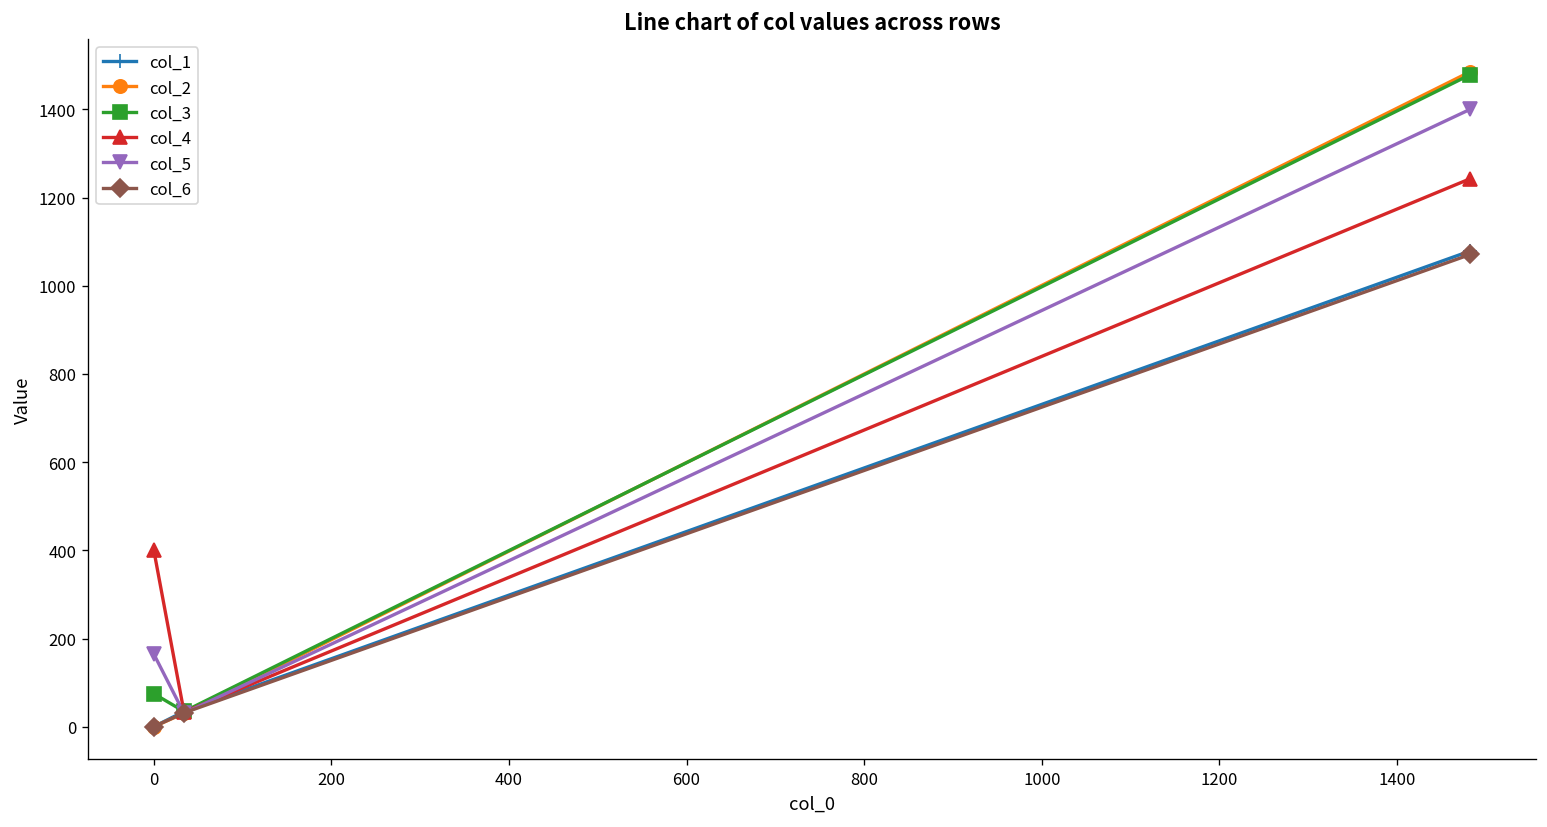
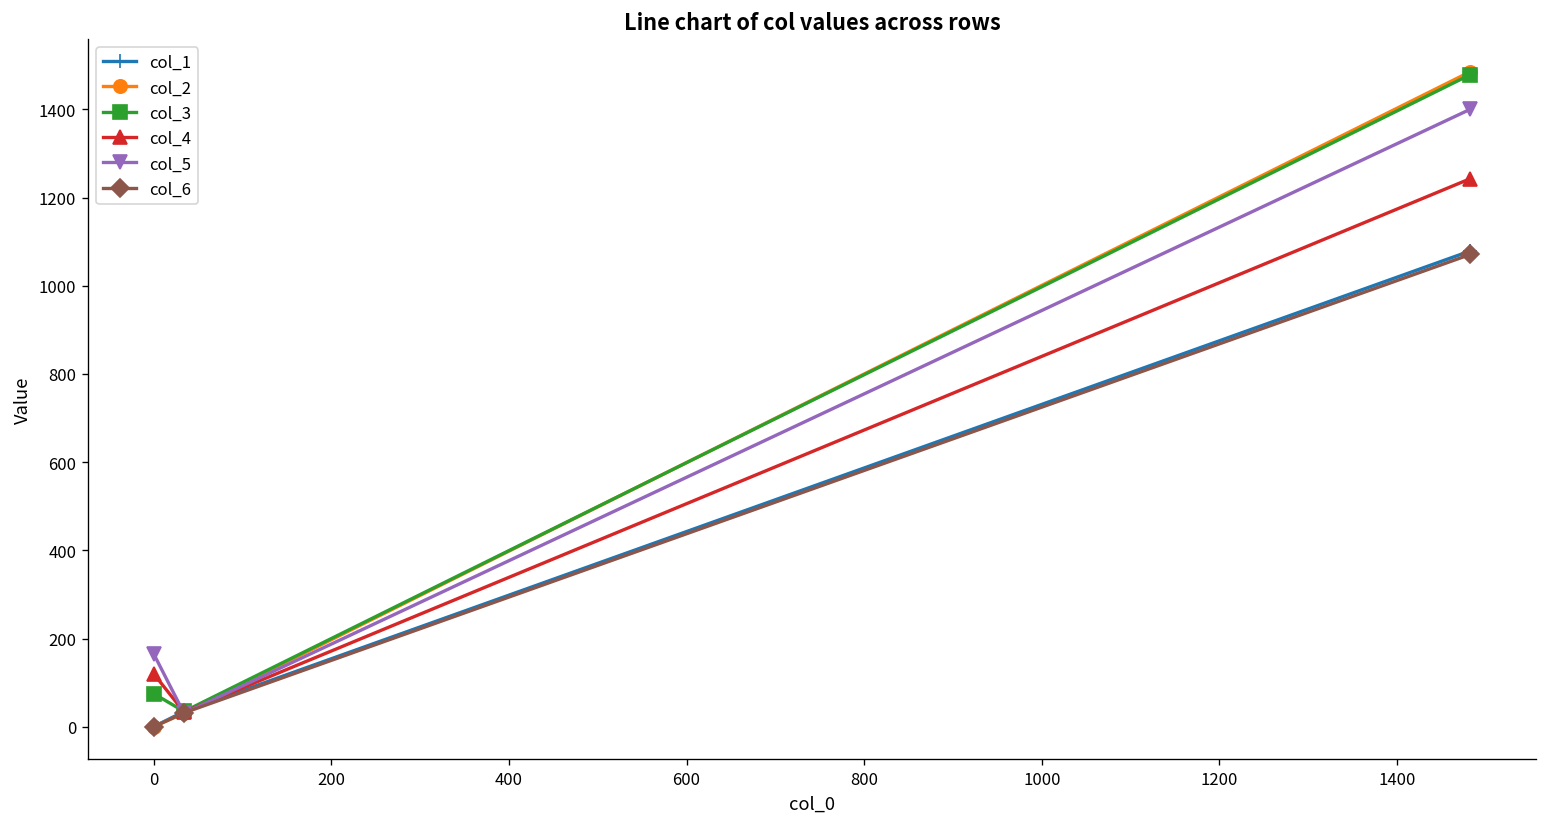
  {
    "col_3": {
      "0": 80
    },
    "col_4": {
-     "0": 400
+     "0": 120
    },
    "col_5": {
      "0": 170
    }
  }
